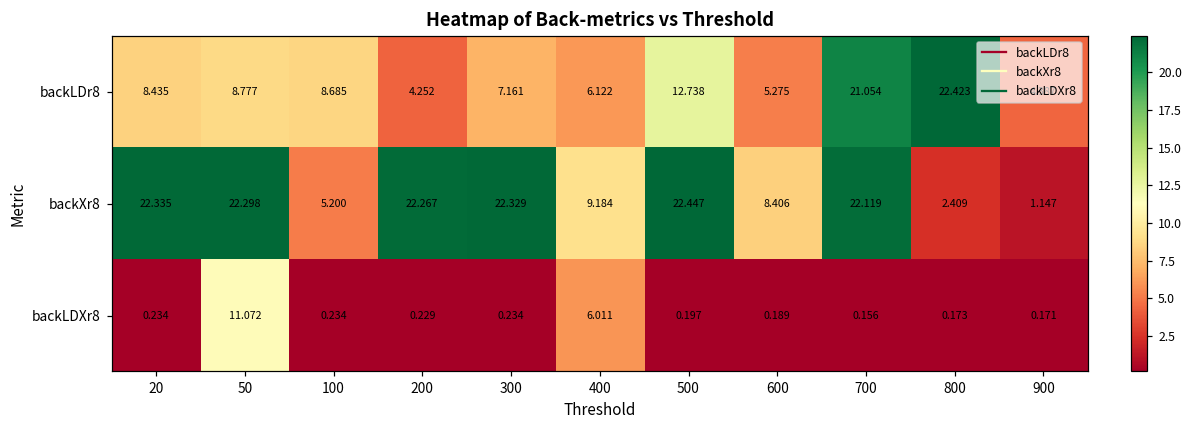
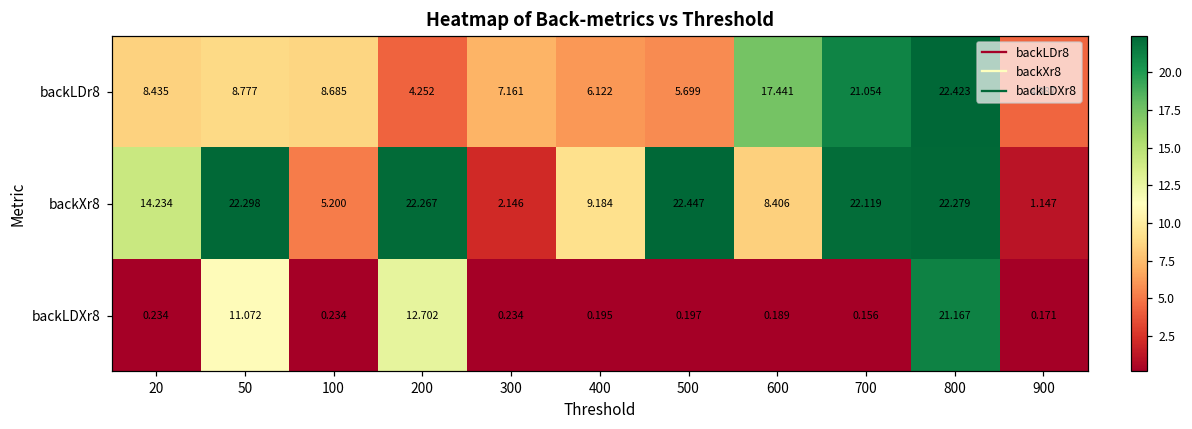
  {
    "backLDr8": {
      "20": 8.435,
      "50": 8.777,
      "100": 8.685,
      "200": 4.252,
      "300": 7.161,
      "400": 6.122,
-     "500": 12.738,
-     "600": 5.275,
+     "500": 5.699,
+     "600": 17.441,
      "700": 21.054,
      "800": 22.423
    },
    "backXr8": {
-     "20": 22.335,
+     "20": 14.234,
      "50": 22.298,
      "100": 5.200,
      "200": 22.267,
-     "300": 22.329,
+     "300": 2.146,
      "400": 9.184,
      "500": 22.447,
      "600": 8.406,
      "700": 22.119,
-     "800": 2.409,
+     "800": 22.279,
      "900": 1.147
    },
    "backLDXr8": {
      "20": 0.234,
      "50": 11.072,
      "100": 0.234,
-     "200": 0.229,
+     "200": 12.702,
      "300": 0.234,
-     "400": 6.011,
+     "400": 0.195,
      "500": 0.197,
      "600": 0.189,
      "700": 0.156,
-     "800": 0.173,
+     "800": 21.167,
      "900": 0.171
    }
  }
